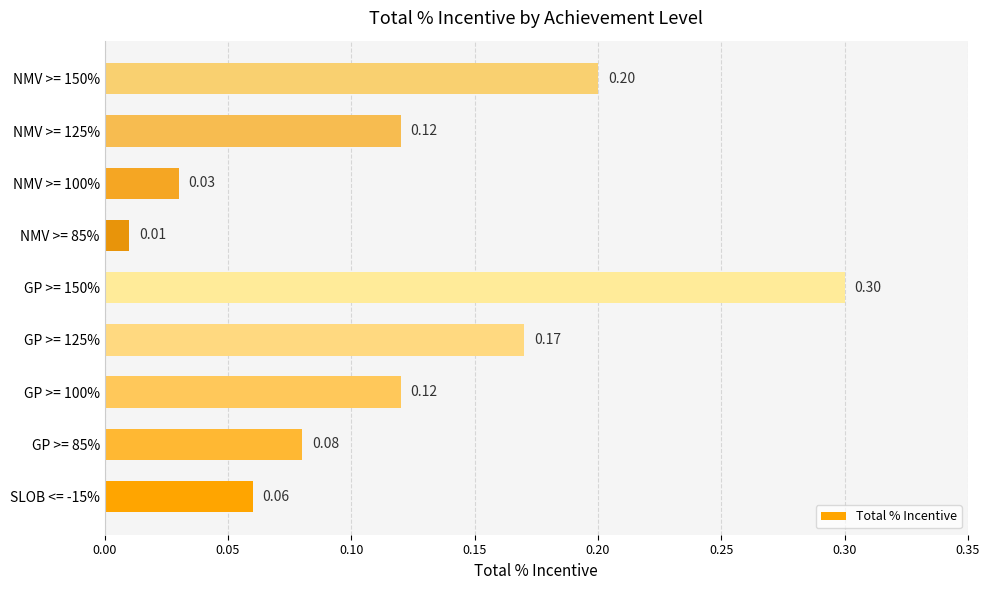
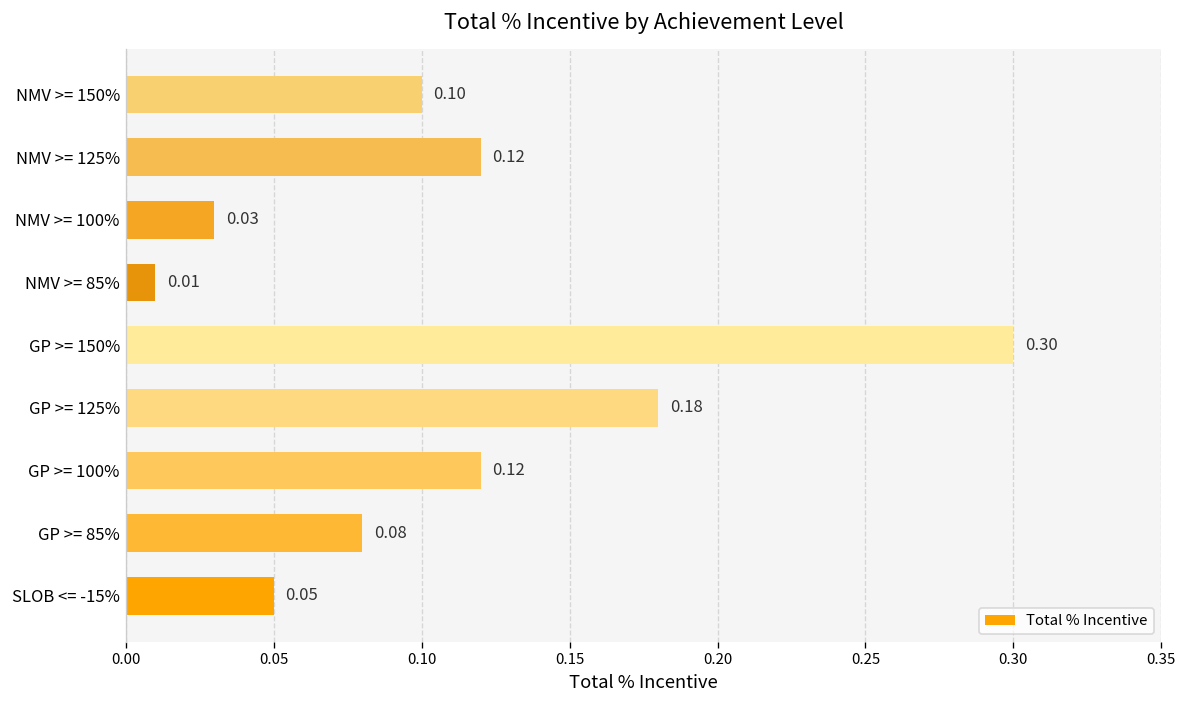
  {
-   "NMV >= 150%": 0.20,
+   "NMV >= 150%": 0.10,
    "NMV >= 125%": 0.12,
    "NMV >= 100%": 0.03,
    "NMV >= 85%": 0.01,
    "GP >= 150%": 0.30,
-   "GP >= 125%": 0.17,
+   "GP >= 125%": 0.18,
    "GP >= 100%": 0.12,
    "GP >= 85%": 0.08,
-   "SLOB <= -15%": 0.06
+   "SLOB <= -15%": 0.05
  }
